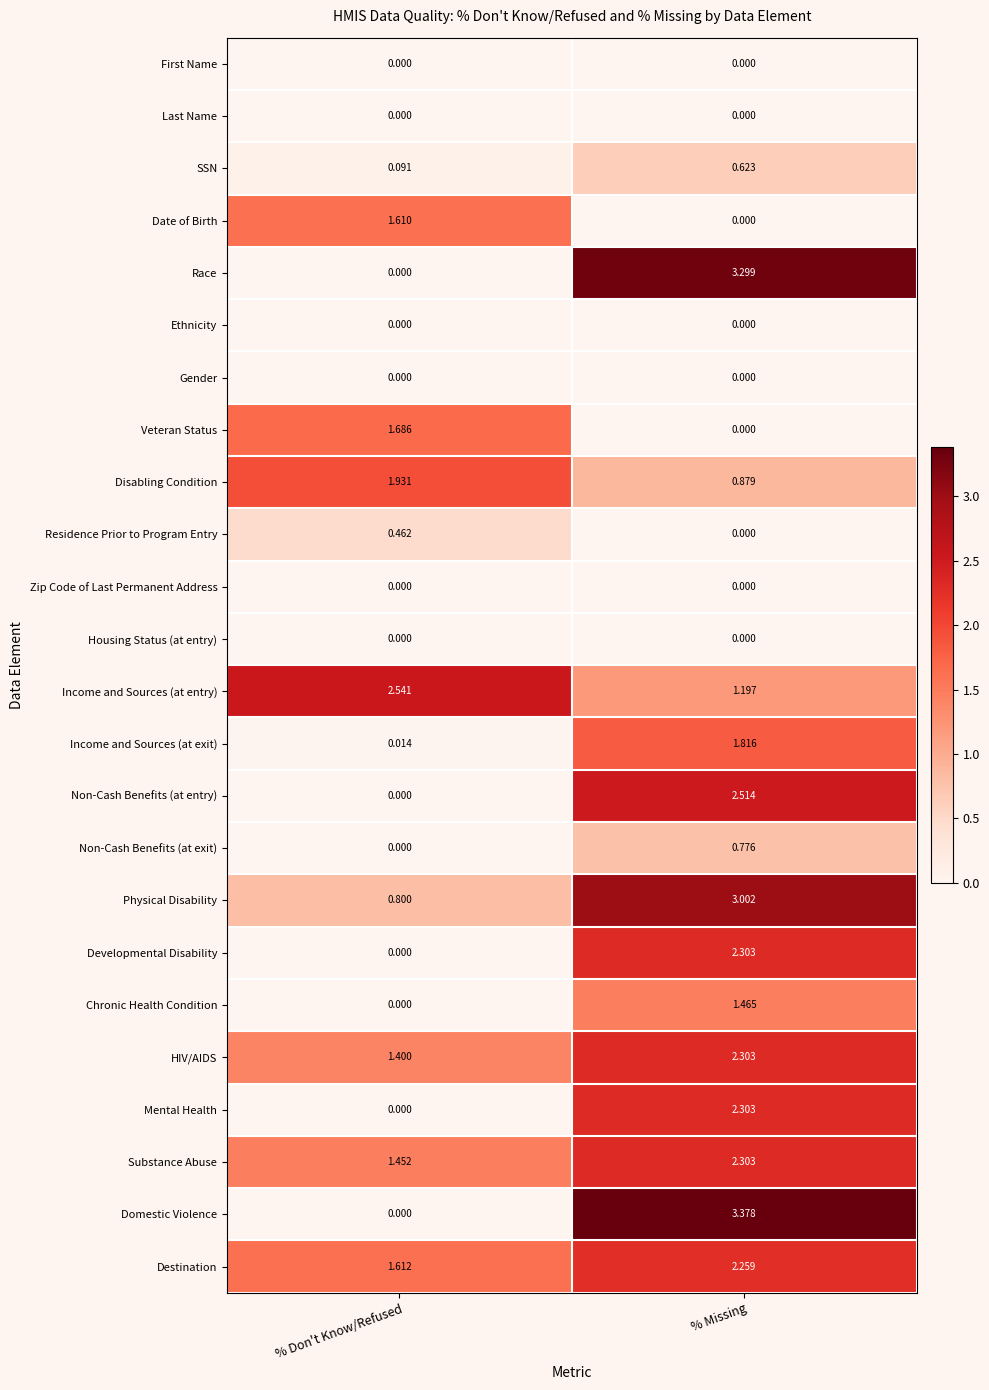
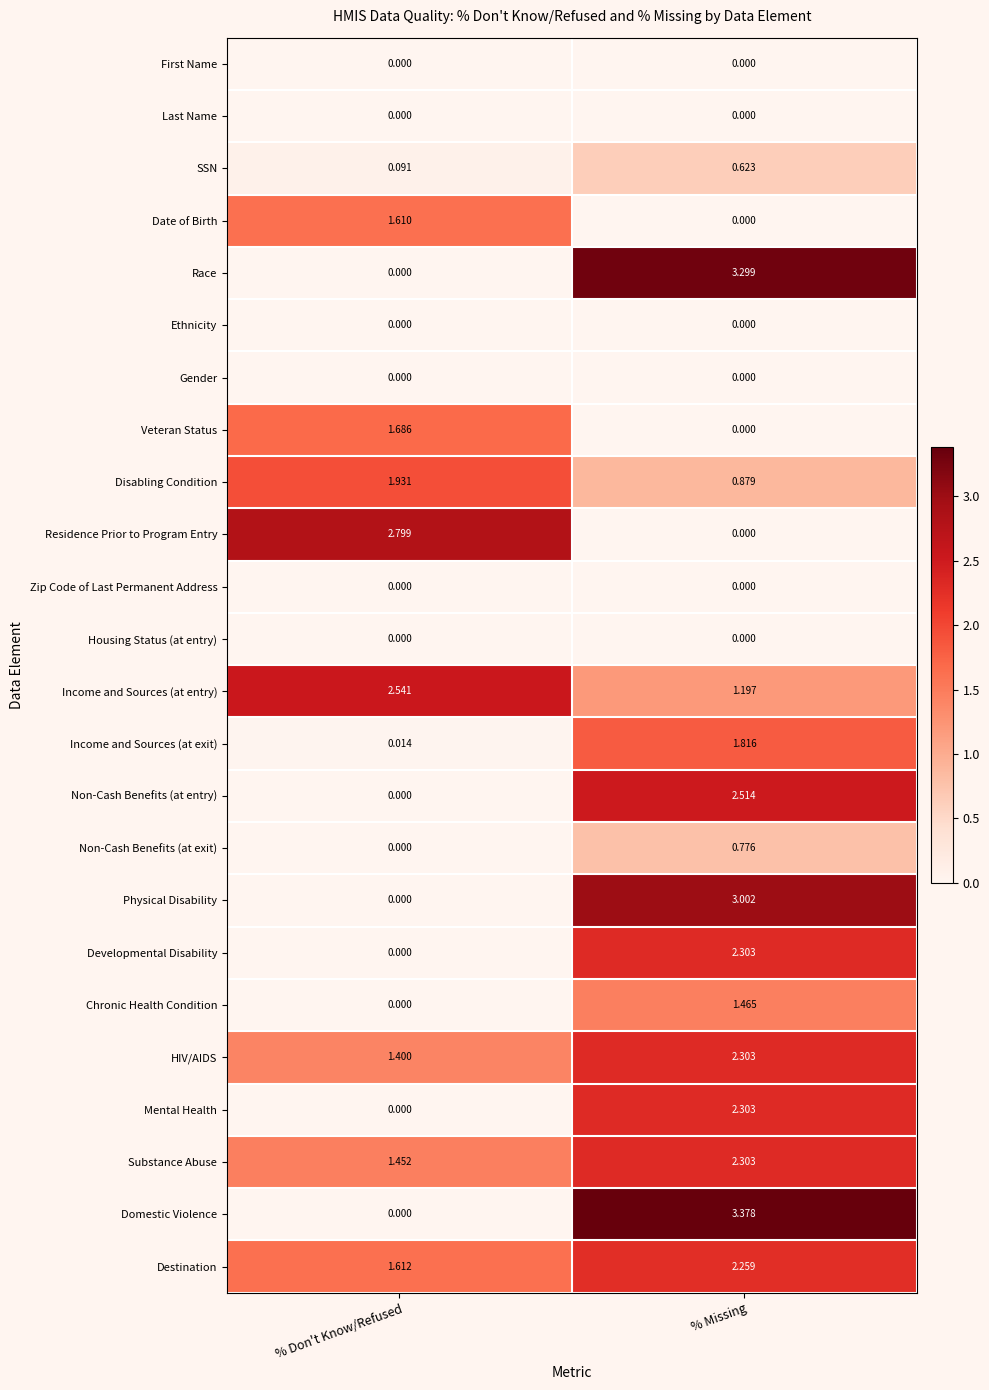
  {
    "First Name": {
      "% Don't Know/Refused": 0.000,
      "% Missing": 0.000
    },
    "Last Name": {
      "% Don't Know/Refused": 0.000,
      "% Missing": 0.000
    },
    "SSN": {
      "% Don't Know/Refused": 0.091,
      "% Missing": 0.623
    },
    "Date of Birth": {
      "% Don't Know/Refused": 1.610,
      "% Missing": 0.000
    },
    "Race": {
      "% Don't Know/Refused": 0.000,
      "% Missing": 3.299
    },
    "Ethnicity": {
      "% Don't Know/Refused": 0.000,
      "% Missing": 0.000
    },
    "Gender": {
      "% Don't Know/Refused": 0.000,
      "% Missing": 0.000
    },
    "Veteran Status": {
      "% Don't Know/Refused": 1.686,
      "% Missing": 0.000
    },
    "Disabling Condition": {
      "% Don't Know/Refused": 1.931,
      "% Missing": 0.879
    },
    "Residence Prior to Program Entry": {
-     "% Don't Know/Refused": 0.462,
+     "% Don't Know/Refused": 2.799,
      "% Missing": 0.000
    },
    "Zip Code of Last Permanent Address": {
      "% Don't Know/Refused": 0.000,
      "% Missing": 0.000
    },
    "Housing Status (at entry)": {
      "% Don't Know/Refused": 0.000,
      "% Missing": 0.000
    },
    "Income and Sources (at entry)": {
      "% Don't Know/Refused": 2.541,
      "% Missing": 1.197
    },
    "Income and Sources (at exit)": {
      "% Don't Know/Refused": 0.014,
      "% Missing": 1.816
    },
    "Non-Cash Benefits (at entry)": {
      "% Don't Know/Refused": 0.000,
      "% Missing": 2.514
    },
    "Non-Cash Benefits (at exit)": {
      "% Don't Know/Refused": 0.000,
      "% Missing": 0.776
    },
    "Physical Disability": {
-     "% Don't Know/Refused": 0.800,
+     "% Don't Know/Refused": 0.000,
      "% Missing": 3.002
    },
    "Developmental Disability": {
      "% Don't Know/Refused": 0.000,
      "% Missing": 2.303
    },
    "Chronic Health Condition": {
      "% Don't Know/Refused": 0.000,
      "% Missing": 1.465
    },
    "HIV/AIDS": {
      "% Don't Know/Refused": 1.400,
      "% Missing": 2.303
    },
    "Mental Health": {
      "% Don't Know/Refused": 0.000,
      "% Missing": 2.303
    },
    "Substance Abuse": {
      "% Don't Know/Refused": 1.452,
      "% Missing": 2.303
    },
    "Domestic Violence": {
      "% Don't Know/Refused": 0.000,
      "% Missing": 3.378
    },
    "Destination": {
      "% Don't Know/Refused": 1.612,
      "% Missing": 2.259
    }
  }
